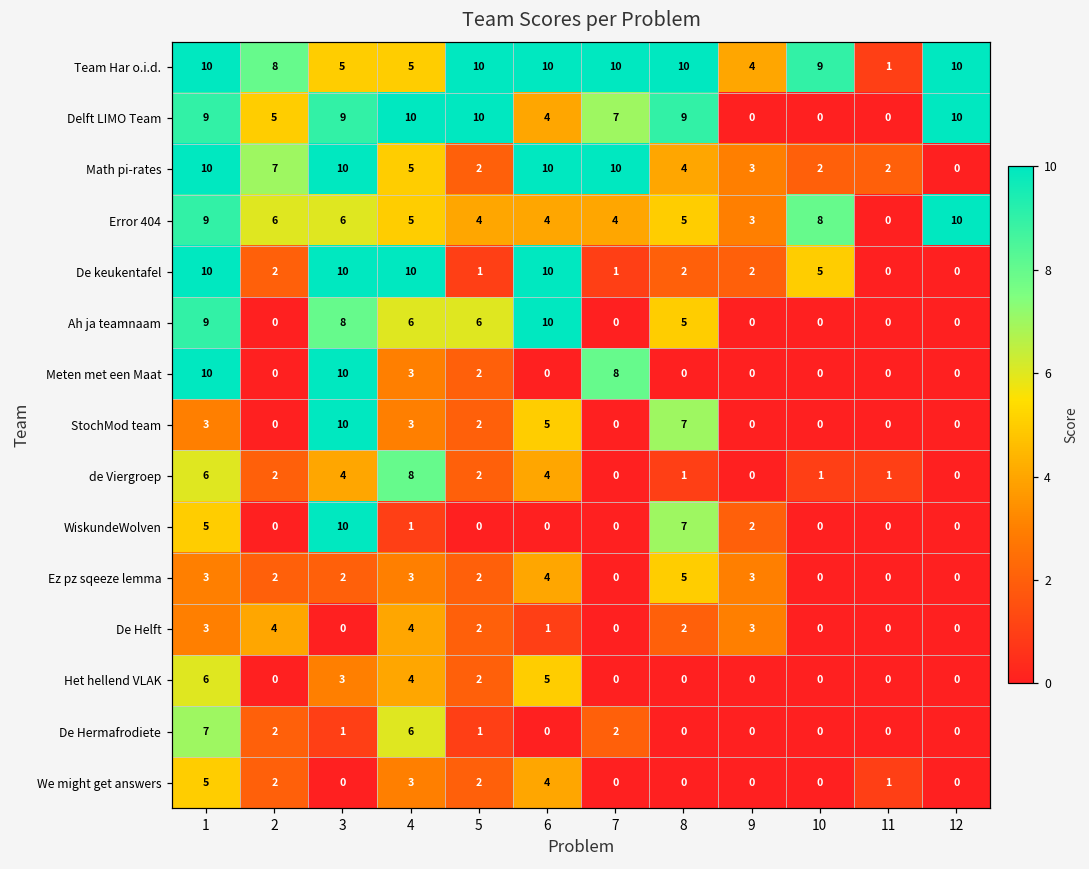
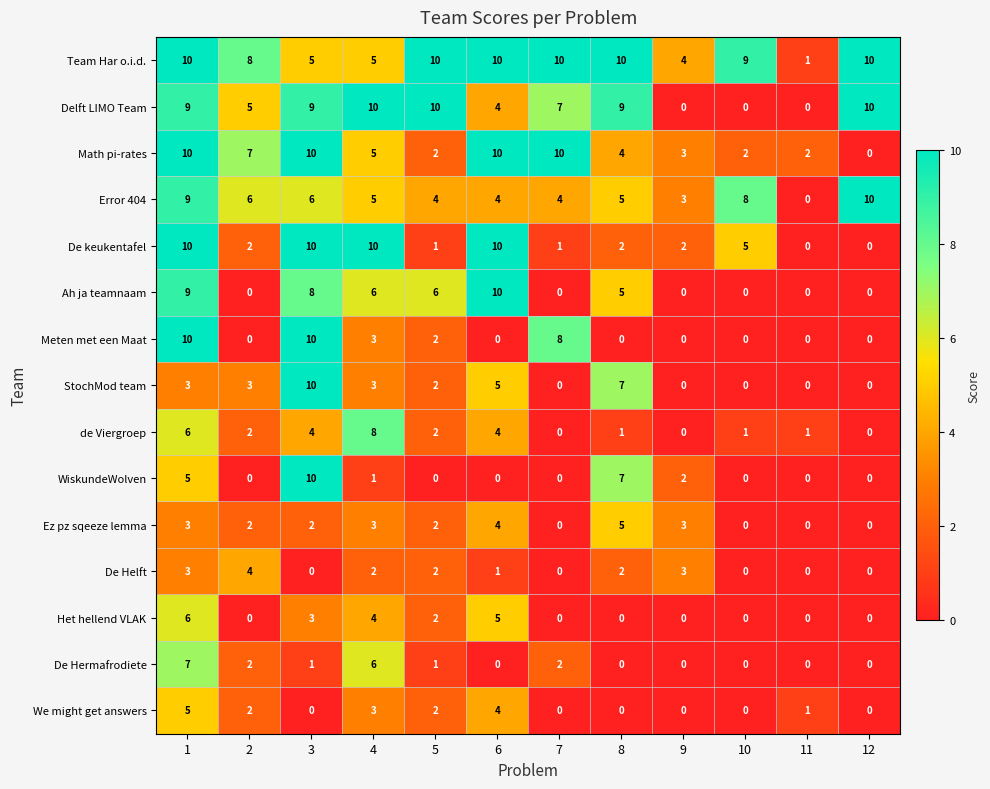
  {
    "Team Har o.i.d.": {
      "1": 10,
      "2": 8,
      "3": 5,
      "4": 5,
      "5": 10,
      "6": 10,
      "7": 10,
      "8": 10,
      "9": 4,
      "10": 9,
      "11": 1,
      "12": 10
    },
    "Delft LIMO Team": {
      "1": 9,
      "2": 5,
      "3": 9,
      "4": 10,
      "5": 10,
      "6": 4,
      "7": 7,
      "8": 9,
      "9": 0,
      "10": 0,
      "11": 0,
      "12": 10
    },
    "Math pi-rates": {
      "1": 10,
      "2": 7,
      "3": 10,
      "4": 5,
      "5": 2,
      "6": 10,
      "7": 10,
      "8": 4,
      "9": 3,
      "10": 2,
      "11": 2,
      "12": 0
    },
    "Error 404": {
      "1": 9,
      "2": 6,
      "3": 6,
      "4": 5,
      "5": 4,
      "6": 4,
      "7": 4,
      "8": 5,
      "9": 3,
      "10": 8,
      "11": 0,
      "12": 10
    },
    "De keukentafel": {
      "1": 10,
      "2": 2,
      "3": 10,
      "4": 10,
      "5": 1,
      "6": 10,
      "7": 1,
      "8": 2,
      "9": 2,
      "10": 5,
      "11": 0,
      "12": 0
    },
    "Ah ja teamnaam": {
      "1": 9,
      "2": 0,
      "3": 8,
      "4": 6,
      "5": 6,
      "6": 10,
      "7": 0,
      "8": 5,
      "9": 0,
      "10": 0,
      "11": 0,
      "12": 0
    },
    "Meten met een Maat": {
      "1": 10,
      "2": 0,
      "3": 10,
      "4": 3,
      "5": 2,
      "6": 0,
      "7": 8,
      "8": 0,
      "9": 0,
      "10": 0,
      "11": 0,
      "12": 0
    },
    "StochMod team": {
      "1": 3,
-     "2": 0,
+     "2": 3,
      "3": 10,
      "4": 3,
      "5": 2,
      "6": 5,
      "7": 0,
      "8": 7,
      "9": 0,
      "10": 0,
      "11": 0,
      "12": 0
    },
    "de Viergroep": {
      "1": 6,
      "2": 2,
      "3": 4,
      "4": 8,
      "5": 2,
      "6": 4,
      "7": 0,
      "8": 1,
      "9": 0,
      "10": 1,
      "11": 1,
      "12": 0
    },
    "WiskundeWolven": {
      "1": 5,
      "2": 0,
      "3": 10,
      "4": 1,
      "5": 0,
      "6": 0,
      "7": 0,
      "8": 7,
      "9": 2,
      "10": 0,
      "11": 0,
      "12": 0
    },
    "Ez pz sqeeze lemma": {
      "1": 3,
      "2": 2,
      "3": 2,
      "4": 3,
      "5": 2,
      "6": 4,
      "7": 0,
      "8": 5,
      "9": 3,
      "10": 0,
      "11": 0,
      "12": 0
    },
    "De Helft": {
      "1": 3,
      "2": 4,
      "3": 0,
-     "4": 4,
+     "4": 2,
      "5": 2,
      "6": 1,
      "7": 0,
      "8": 2,
      "9": 3,
      "10": 0,
      "11": 0,
      "12": 0
    },
    "Het hellend VLAK": {
      "1": 6,
      "2": 0,
      "3": 3,
      "4": 4,
      "5": 2,
      "6": 5,
      "7": 0,
      "8": 0,
      "9": 0,
      "10": 0,
      "11": 0,
      "12": 0
    },
    "De Hermafrodiete": {
      "1": 7,
      "2": 2,
      "3": 1,
      "4": 6,
      "5": 1,
      "6": 0,
      "7": 2,
      "8": 0,
      "9": 0,
      "10": 0,
      "11": 0,
      "12": 0
    },
    "We might get answers": {
      "1": 5,
      "2": 2,
      "3": 0,
      "4": 3,
      "5": 2,
      "6": 4,
      "7": 0,
      "8": 0,
      "9": 0,
      "10": 0,
      "11": 1,
      "12": 0
    }
  }
